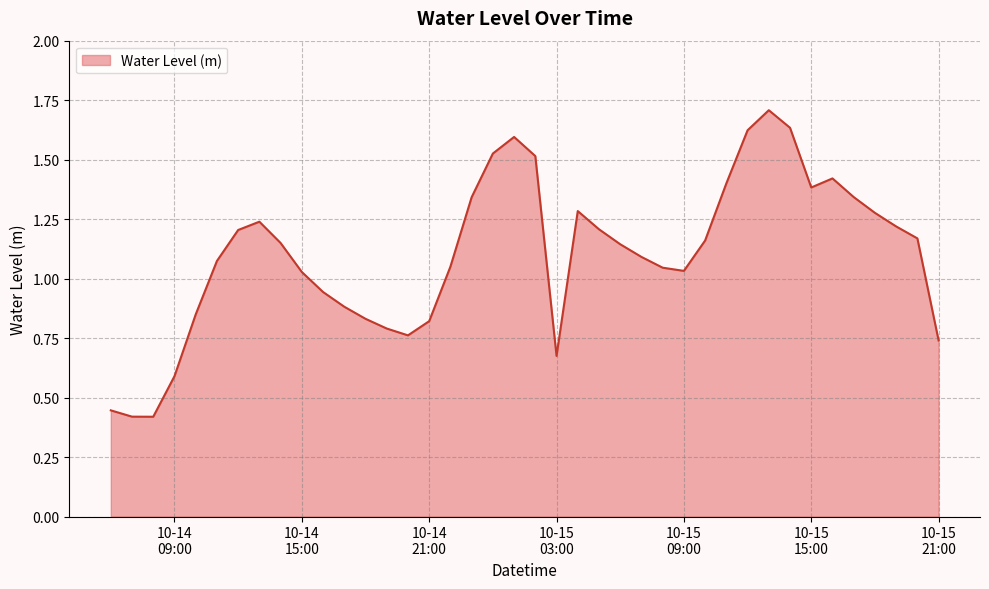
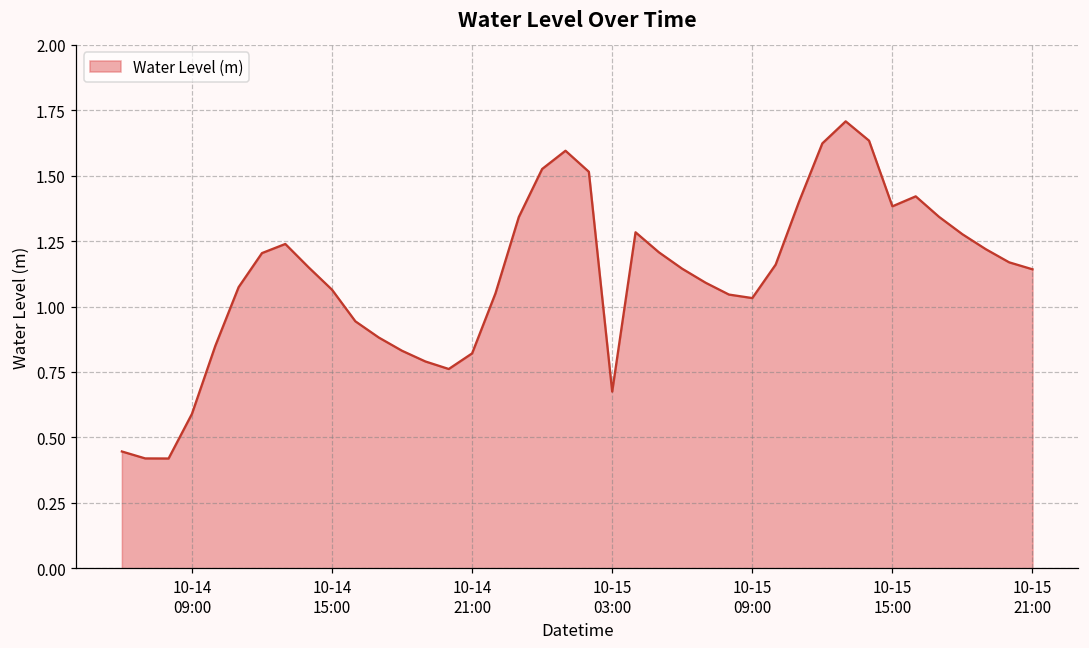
  {
    "10-14 09:00": 0.59,
-   "10-14 15:00": 1.03,
+   "10-14 15:00": 1.06,
    "10-14 21:00": 0.82,
    "10-15 03:00": 0.67,
    "10-15 09:00": 1.03,
    "10-15 15:00": 1.38,
-   "10-15 21:00": 0.74
+   "10-15 21:00": 1.14
  }
